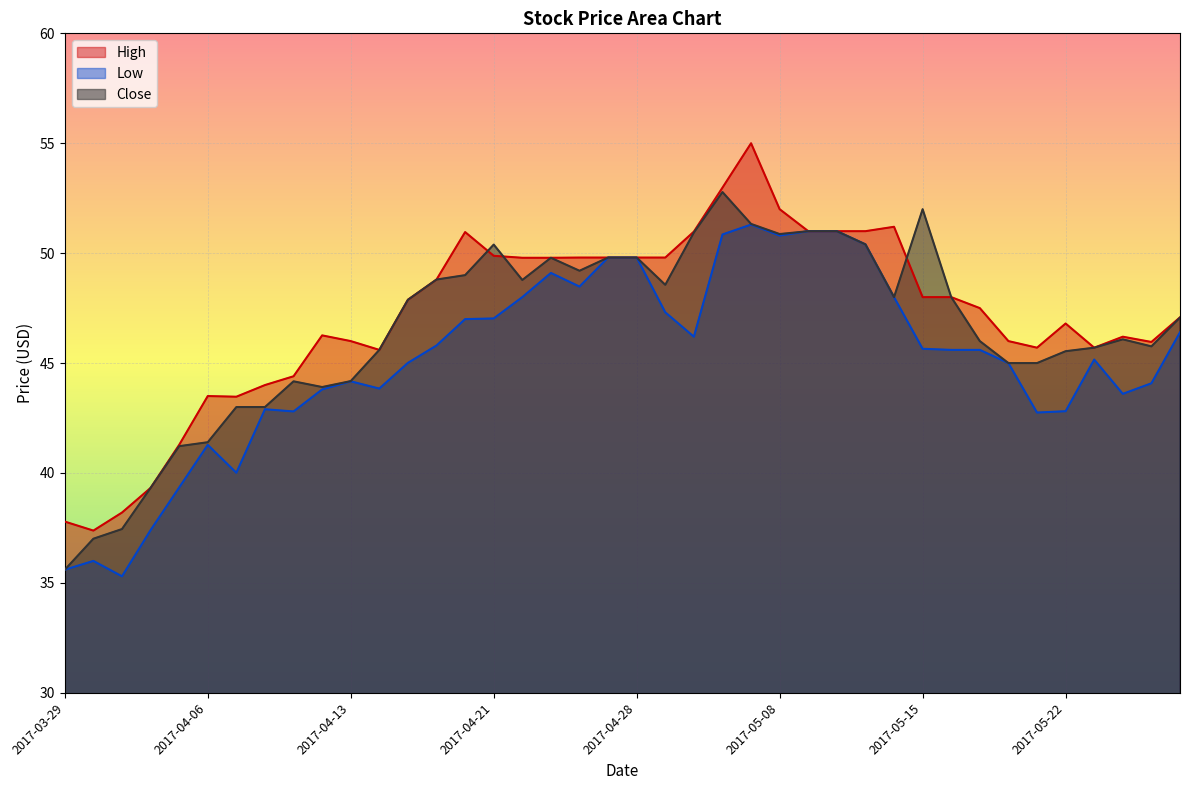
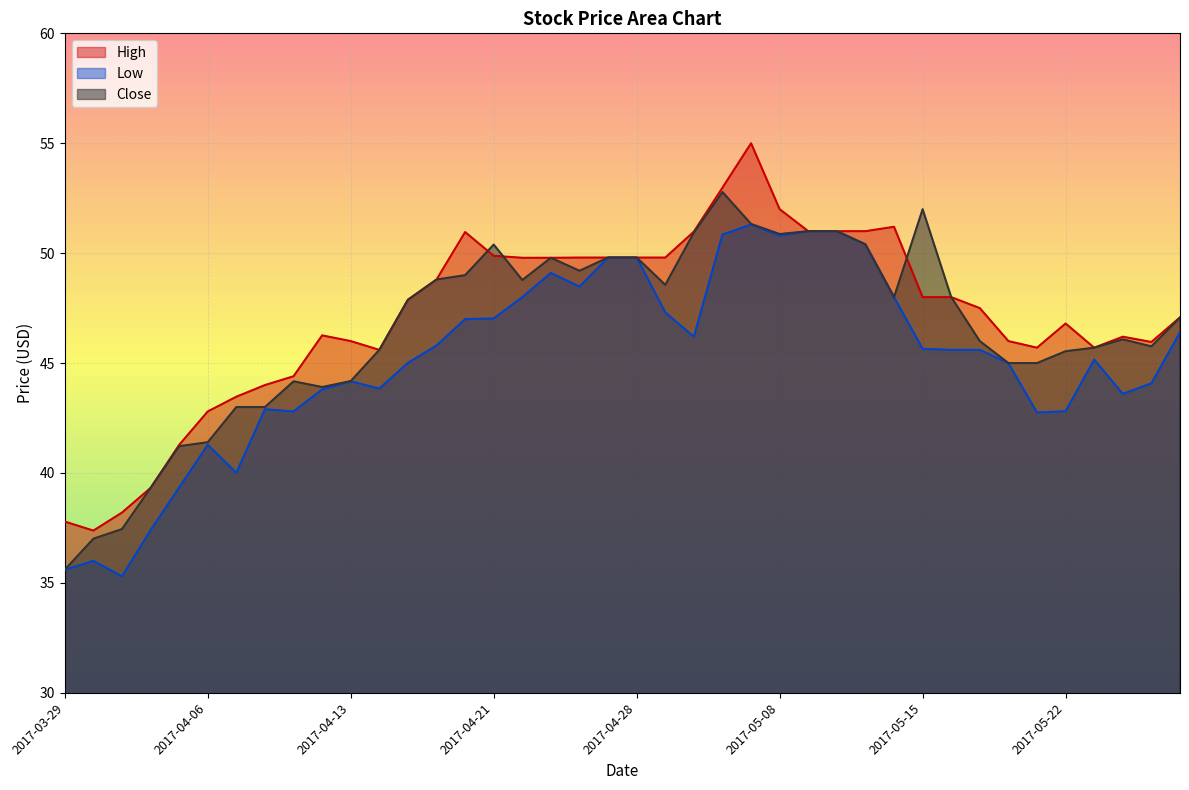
  {
    "High": {
      "2017-03-29": 37.8,
-     "2017-04-06": 43.5,
+     "2017-04-06": 42.8,
      "2017-04-13": 46.0,
      "2017-04-21": 49.9,
      "2017-05-08": 52.0,
      "2017-05-15": 48.0,
      "2017-05-22": 46.8
    },
    "Low": {
      "2017-04-06": 41.3,
      "2017-04-21": 47.0,
      "2017-05-15": 45.7,
      "2017-05-22": 42.8
    },
    "Close": {
      "2017-04-06": 41.4,
      "2017-04-21": 50.4,
      "2017-05-15": 52.0,
      "2017-05-22": 45.5
    }
  }
